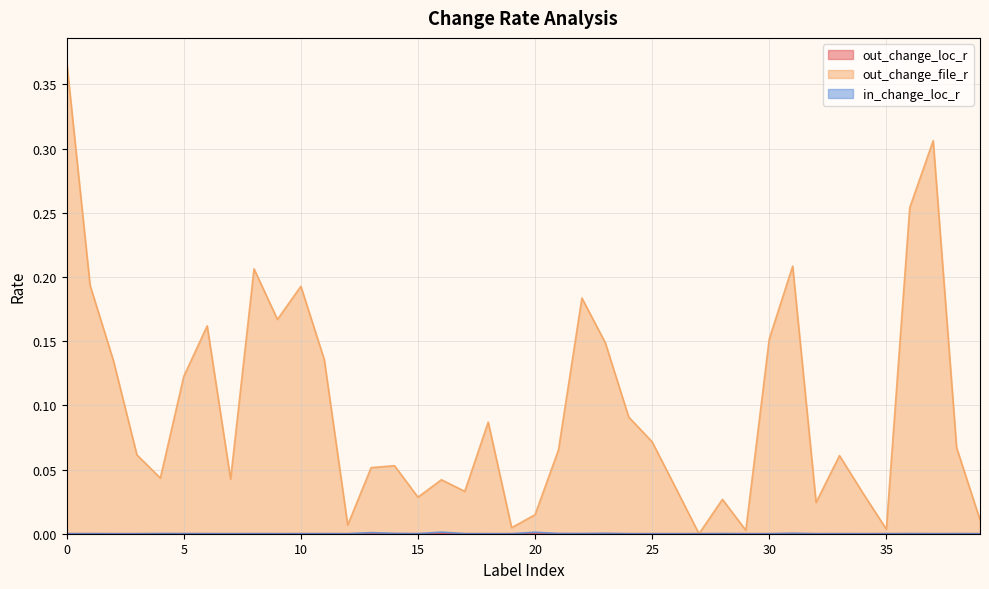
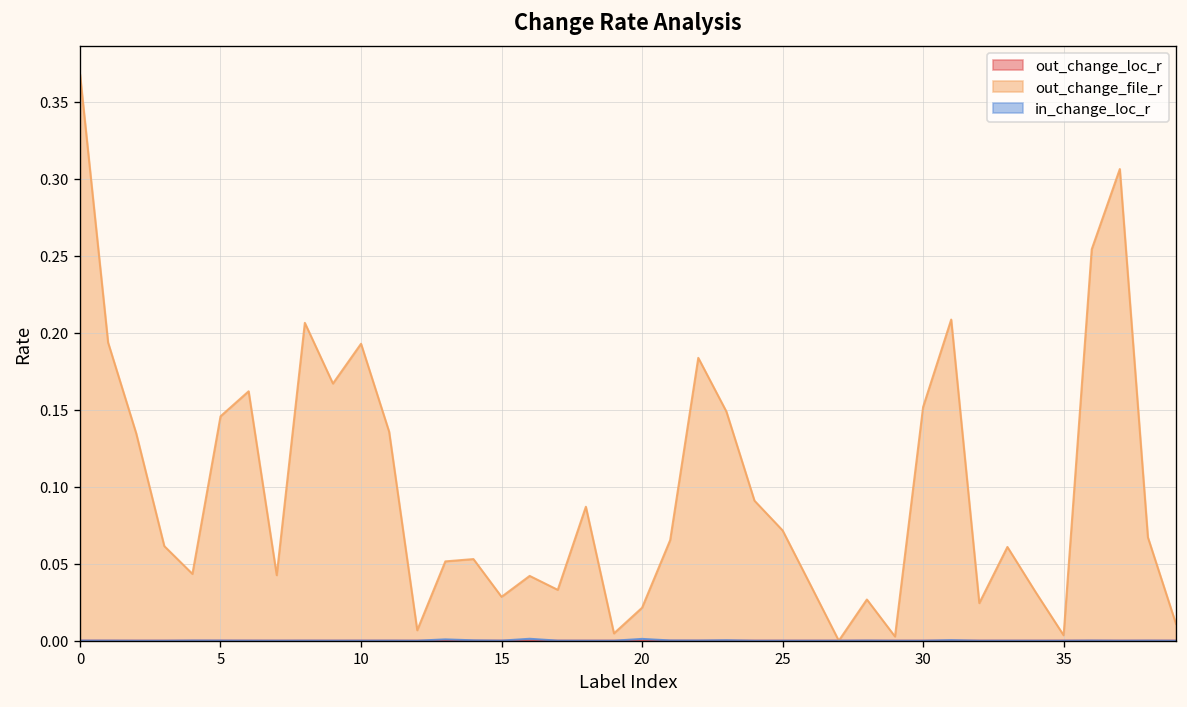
  {
    "out_change_file_r": {
      "0": 0.368,
-     "5": 0.123,
+     "5": 0.146,
      "10": 0.193,
      "15": 0.028,
-     "20": 0.015,
+     "20": 0.021,
      "25": 0.072,
      "30": 0.152,
      "35": 0.004
    }
  }
